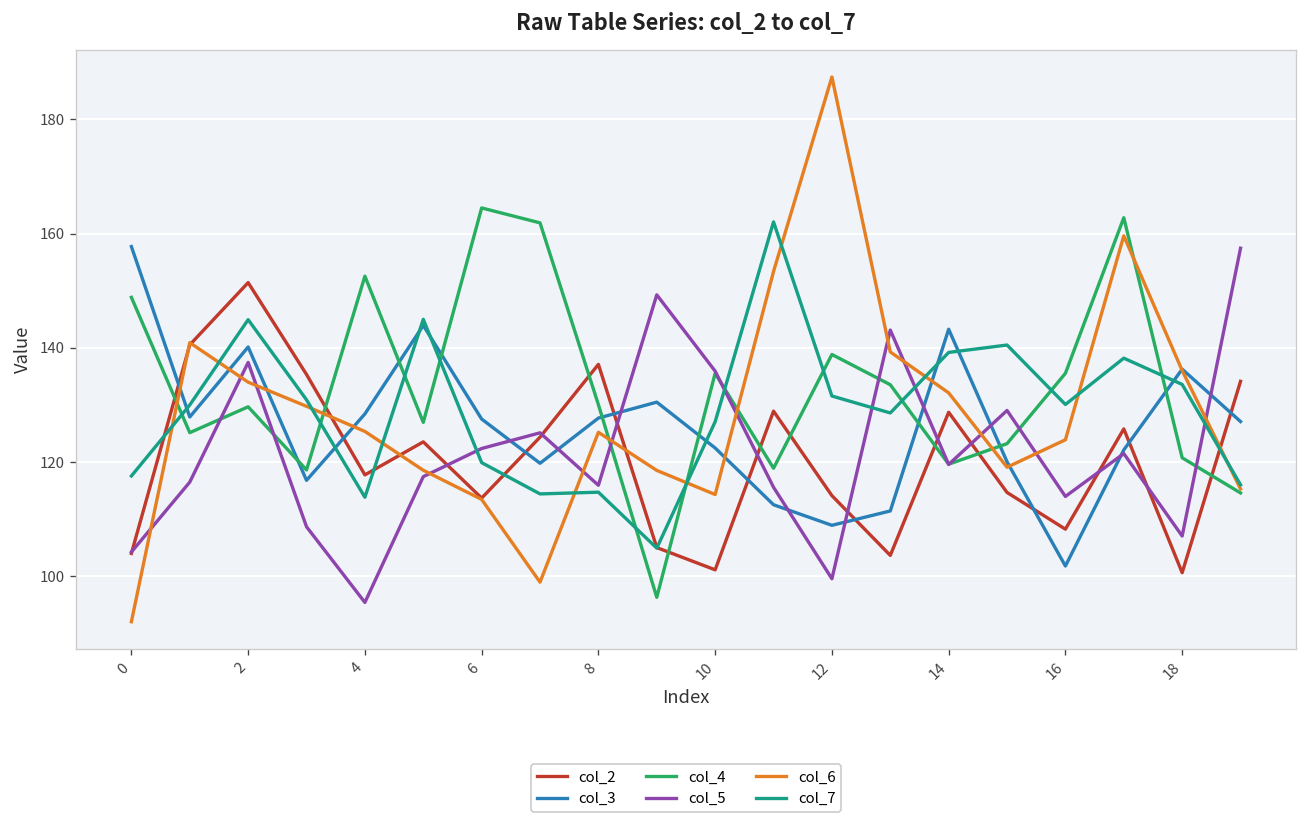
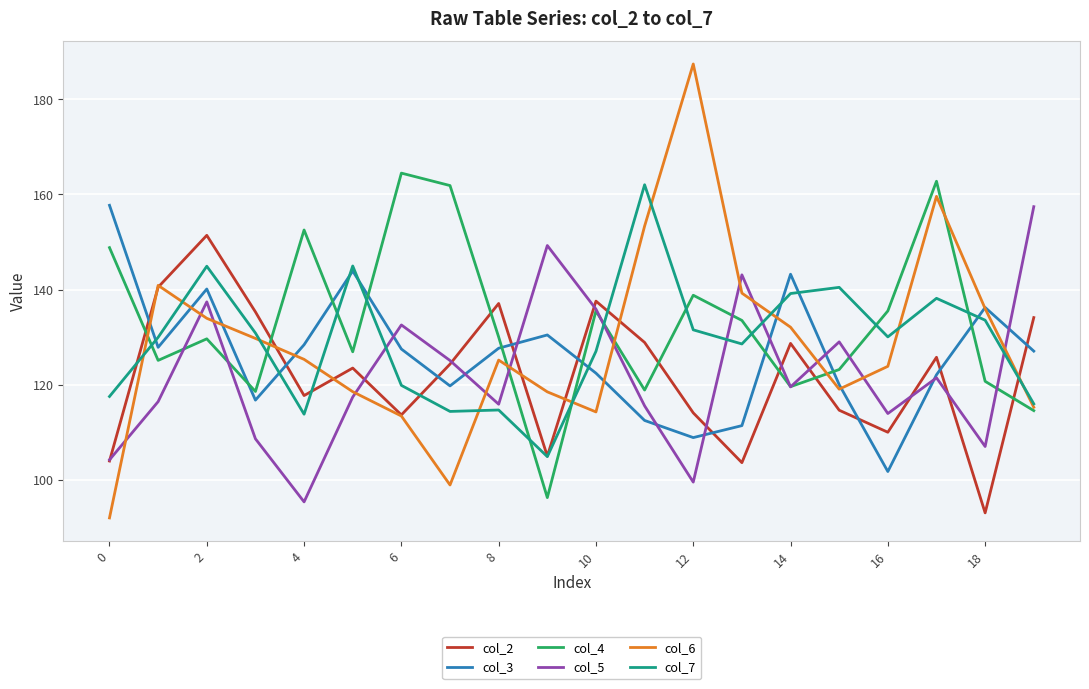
  {
    "col_2": {
      "2": 151,
      "4": 118,
      "8": 137,
-     "10": 101,
+     "10": 138,
      "12": 114,
      "14": 129,
-     "16": 108,
-     "18": 101
+     "16": 110,
+     "18": 93
    },
    "col_3": {
      "0": 158,
      "2": 140,
      "4": 128,
      "6": 127,
      "8": 128,
      "10": 122,
      "12": 109,
      "14": 143,
      "16": 102
    },
    "col_5": {
      "2": 137,
      "4": 95,
-     "6": 122,
+     "6": 133,
      "8": 116,
      "12": 100,
      "16": 114,
      "18": 107
    },
    "col_6": {
      "0": 92,
      "2": 134,
      "4": 125,
      "8": 125,
      "10": 114,
      "12": 187,
      "14": 132,
      "16": 124
    }
  }
